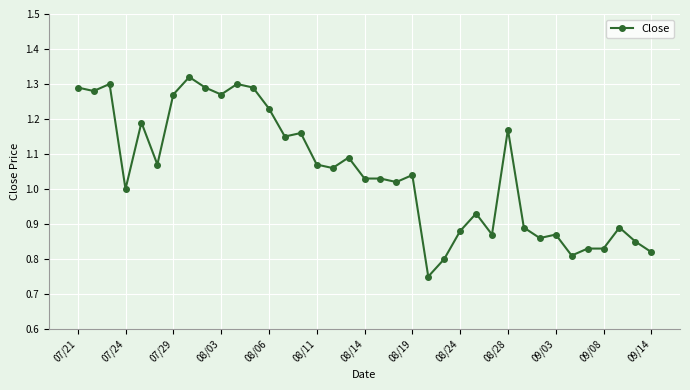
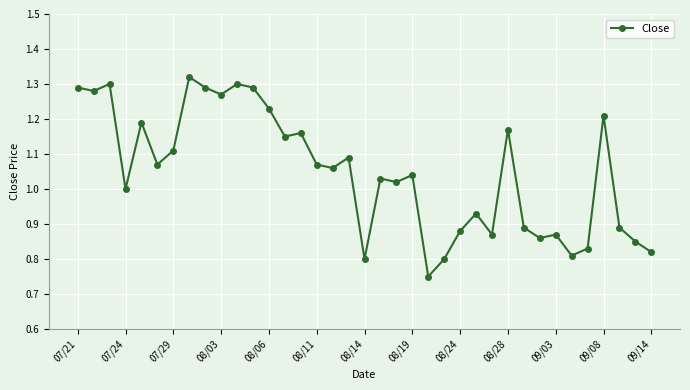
  {
    "07/21": 1.29,
    "07/24": 1.00,
-   "07/29": 1.27,
+   "07/29": 1.11,
    "08/03": 1.27,
    "08/06": 1.23,
    "08/11": 1.07,
-   "08/14": 1.03,
+   "08/14": 0.80,
    "08/19": 1.04,
    "08/24": 0.88,
    "08/28": 1.17,
    "09/03": 0.87,
-   "09/08": 0.83,
+   "09/08": 1.21,
    "09/14": 0.82
  }
